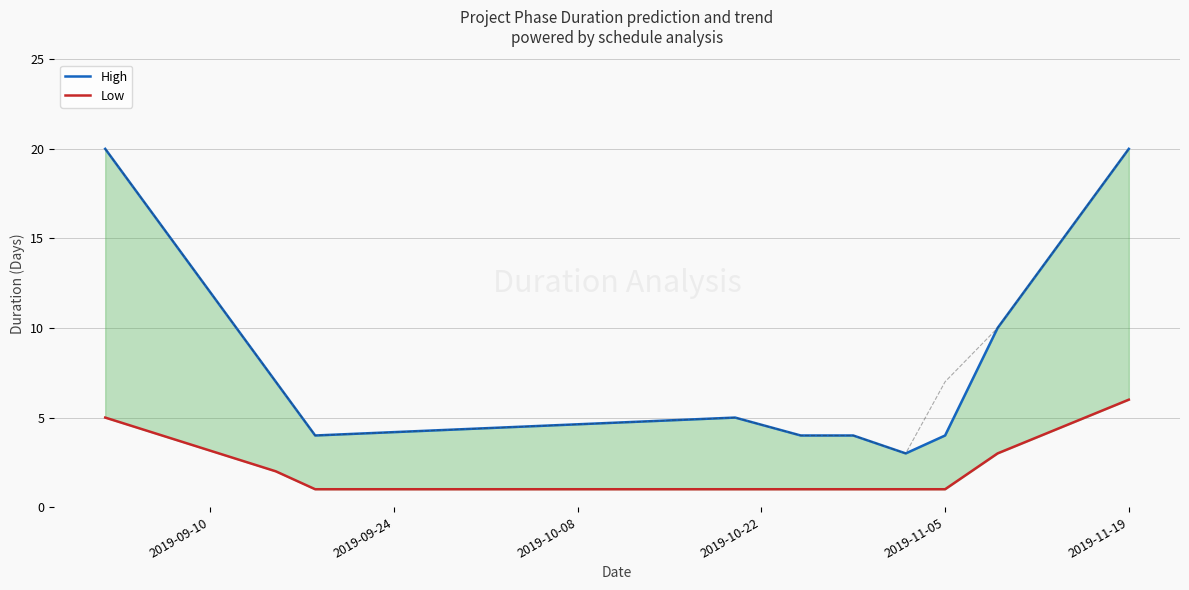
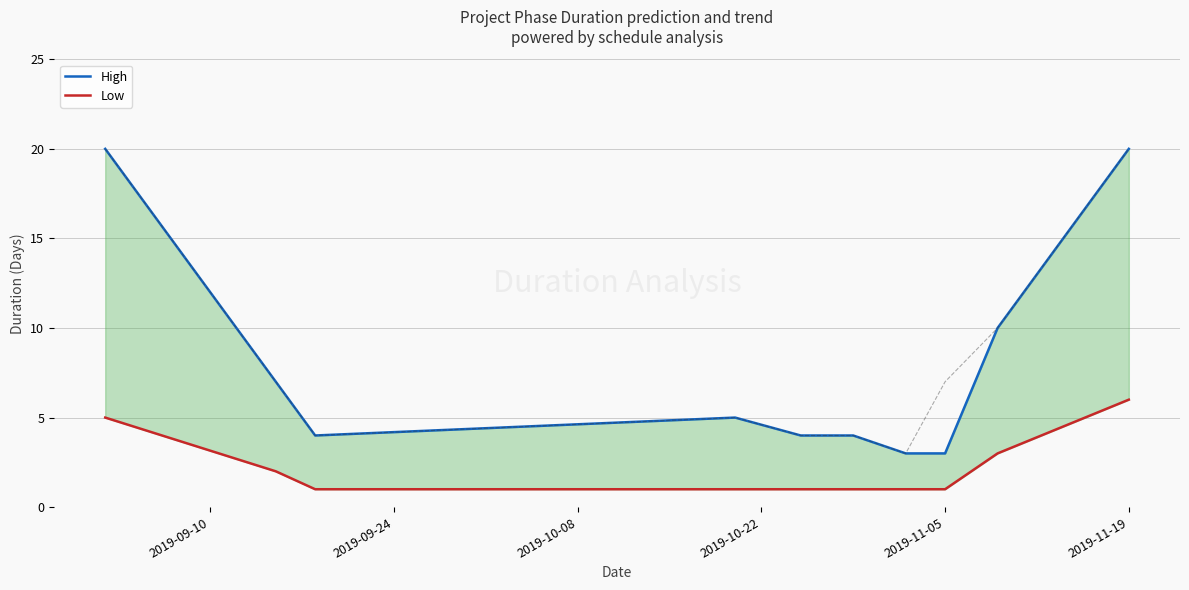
  {
    "High": {
-     "2019-11-05": 4
+     "2019-11-05": 3
    },
    "Low": {
      "2019-11-05": 1,
      "2019-11-19": 6
    }
  }
